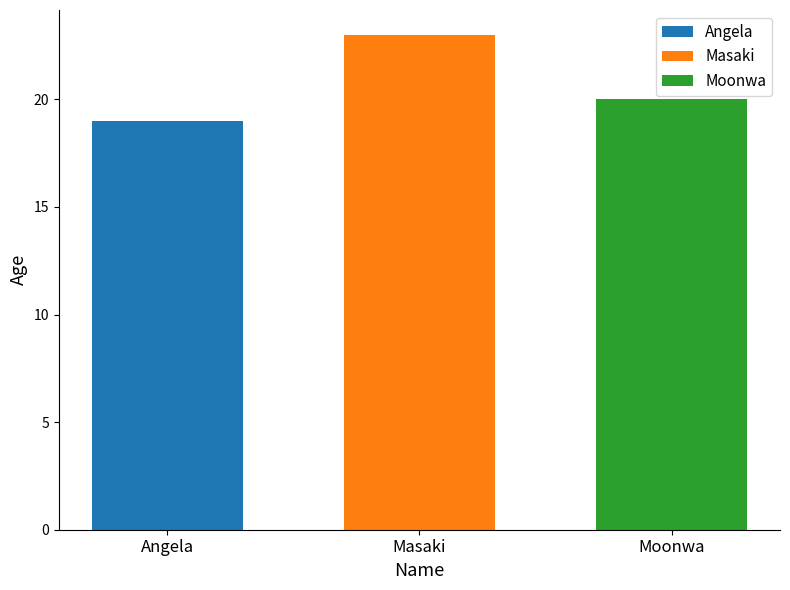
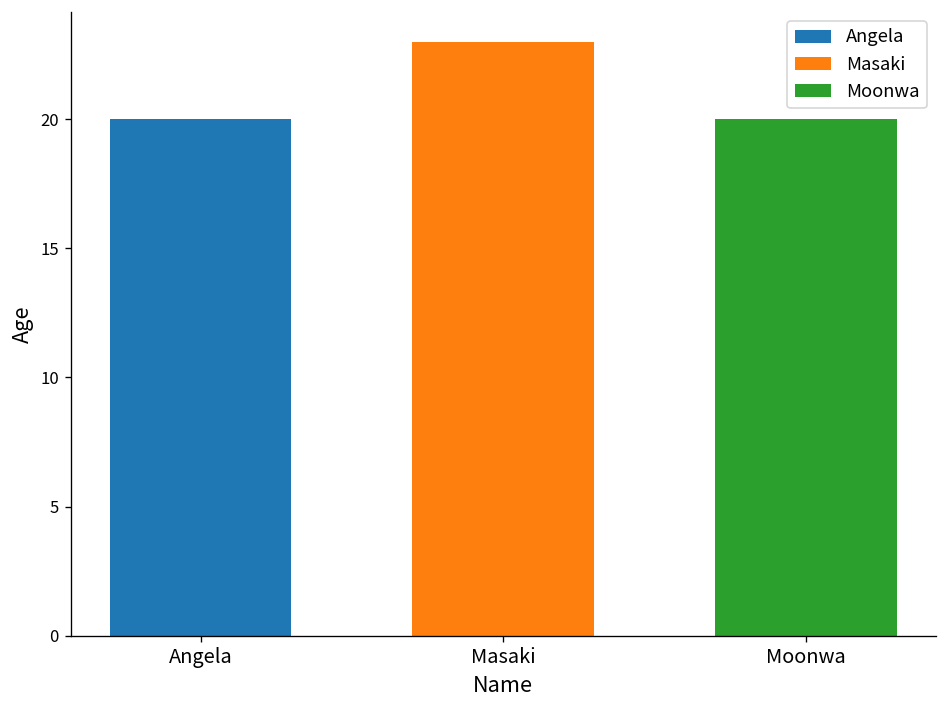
  {
-   "Angela": 19,
+   "Angela": 20,
    "Masaki": 23,
    "Moonwa": 20
  }
